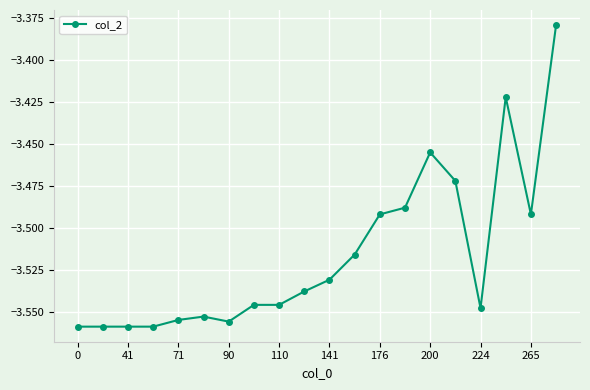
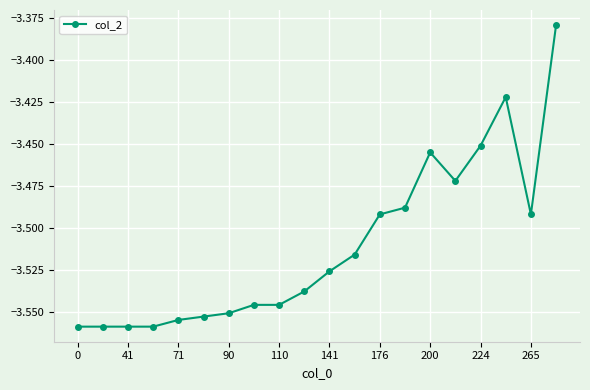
  {
    "0": -3.559,
    "41": -3.559,
    "71": -3.555,
-   "90": -3.556,
+   "90": -3.551,
    "110": -3.546,
-   "141": -3.531,
+   "141": -3.526,
    "176": -3.492,
    "200": -3.455,
-   "224": -3.548,
+   "224": -3.451,
    "265": -3.492
  }
